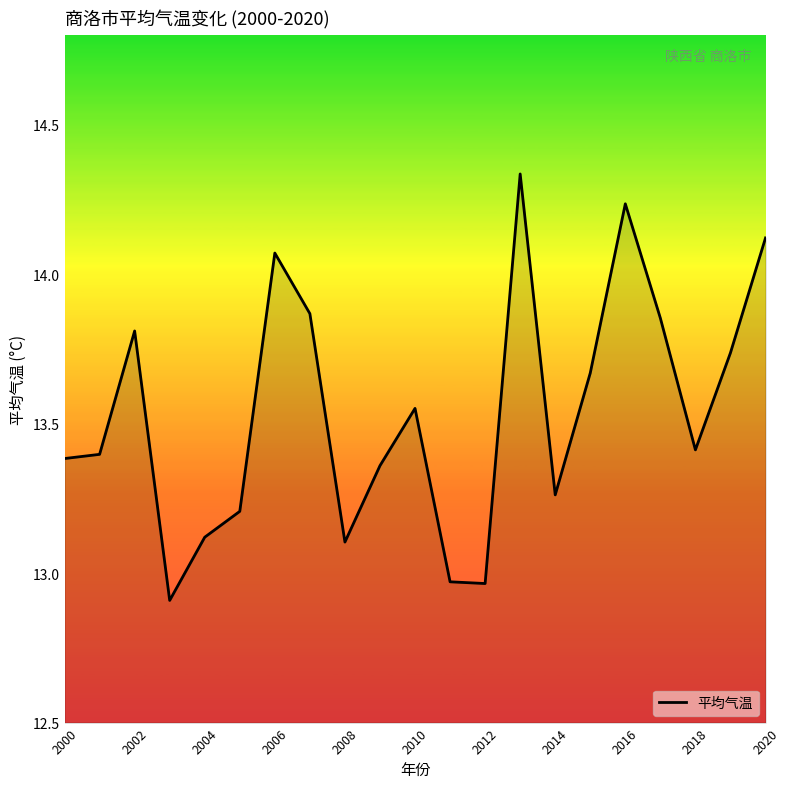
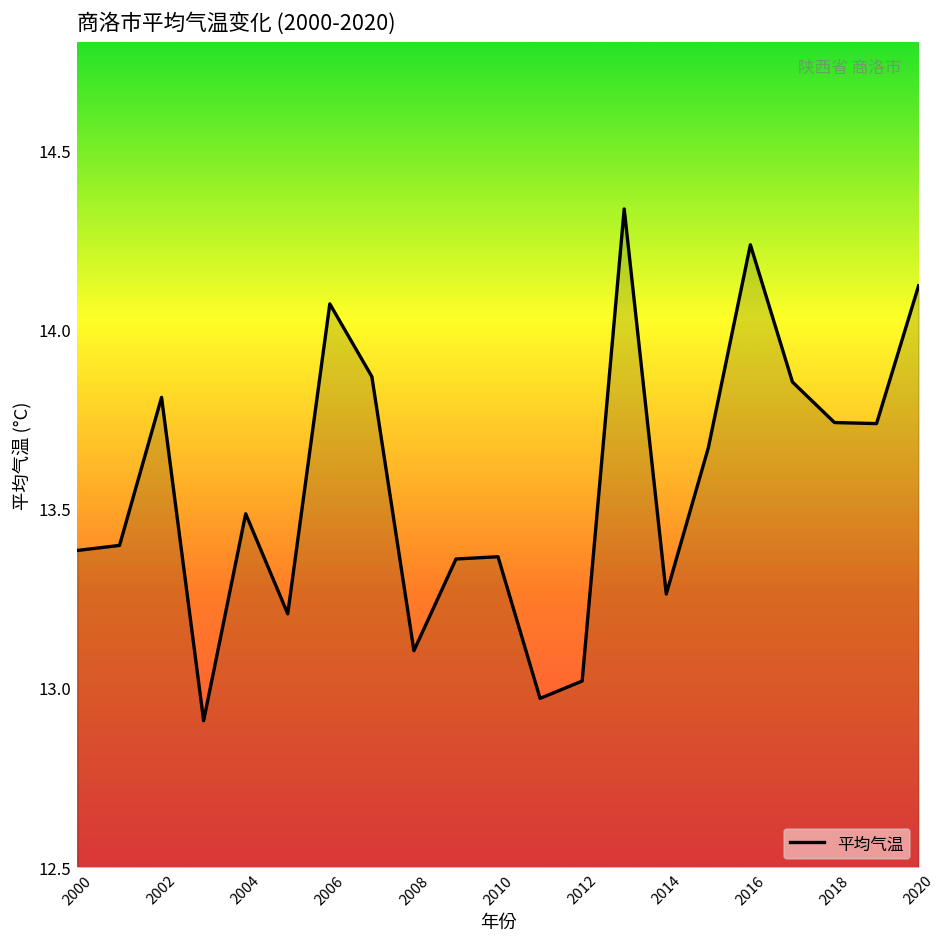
  {
    "2000": 13.38,
    "2002": 13.81,
-   "2004": 13.12,
+   "2004": 13.49,
    "2006": 14.07,
    "2008": 13.10,
-   "2010": 13.55,
-   "2012": 12.97,
+   "2010": 13.37,
+   "2012": 13.02,
    "2014": 13.26,
    "2016": 14.24,
-   "2018": 13.41,
+   "2018": 13.74,
    "2020": 14.12
  }
